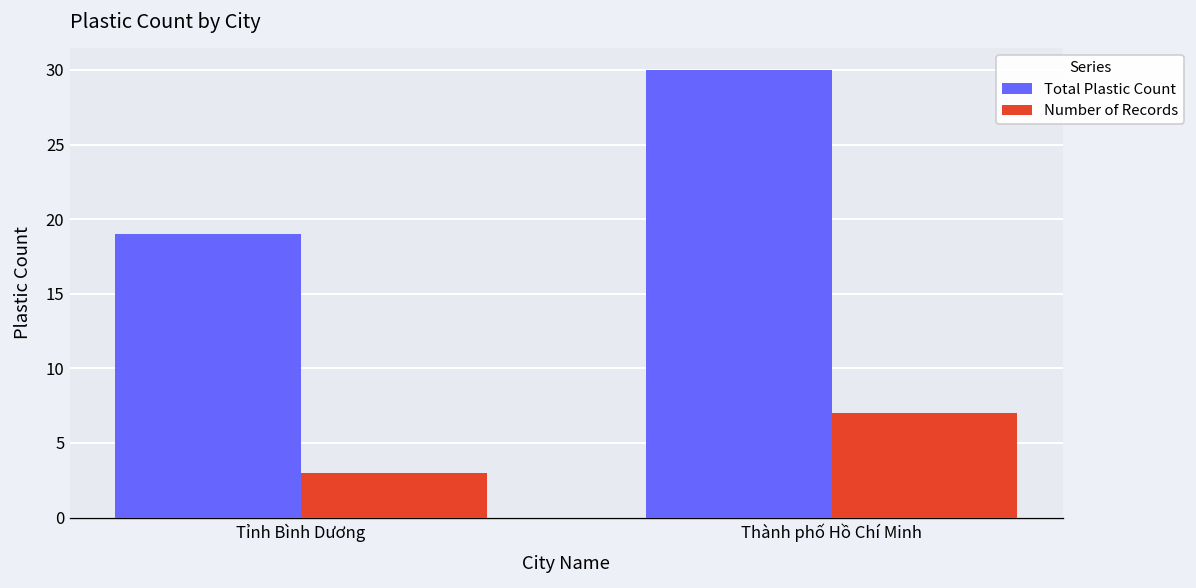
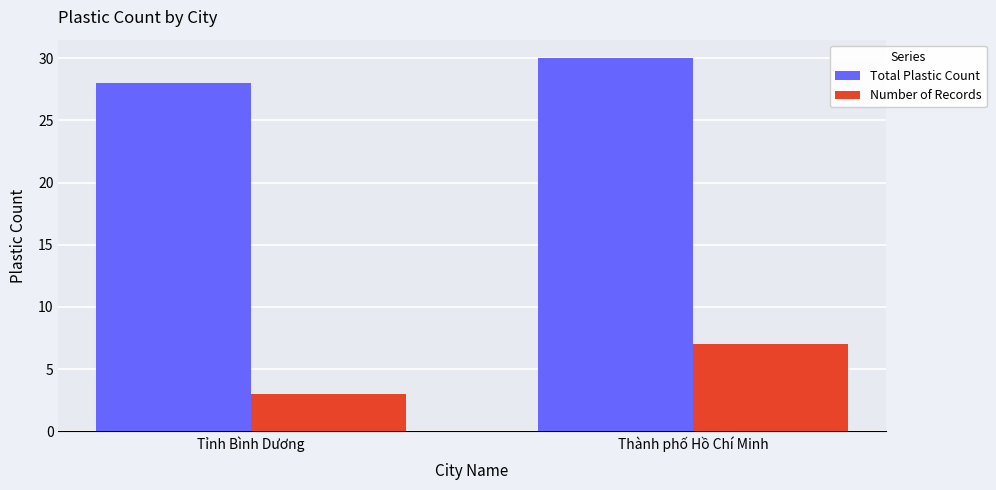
  {
    "Total Plastic Count": {
-     "Tỉnh Bình Dương": 19,
+     "Tỉnh Bình Dương": 28,
      "Thành phố Hồ Chí Minh": 30
    },
    "Number of Records": {
      "Tỉnh Bình Dương": 3,
      "Thành phố Hồ Chí Minh": 7
    }
  }
